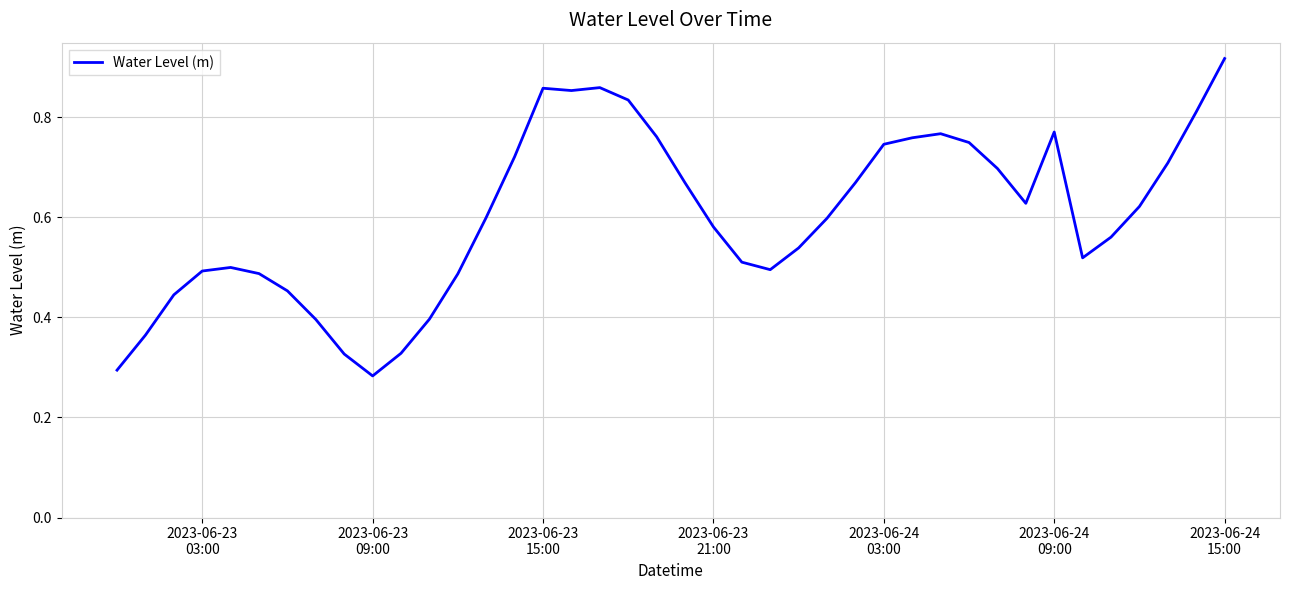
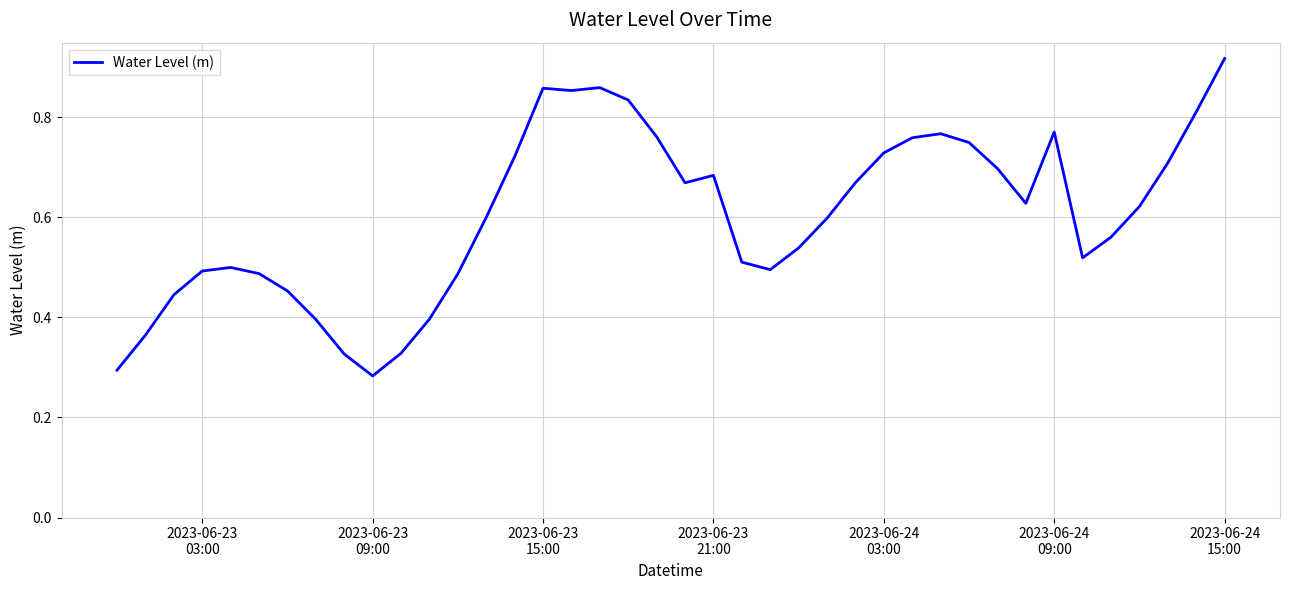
  {
    "2023-06-23 03:00": 0.49,
    "2023-06-23 09:00": 0.28,
    "2023-06-23 15:00": 0.86,
-   "2023-06-23 21:00": 0.58,
-   "2023-06-24 03:00": 0.75,
+   "2023-06-23 21:00": 0.68,
+   "2023-06-24 03:00": 0.73,
    "2023-06-24 09:00": 0.77,
    "2023-06-24 15:00": 0.92
  }
